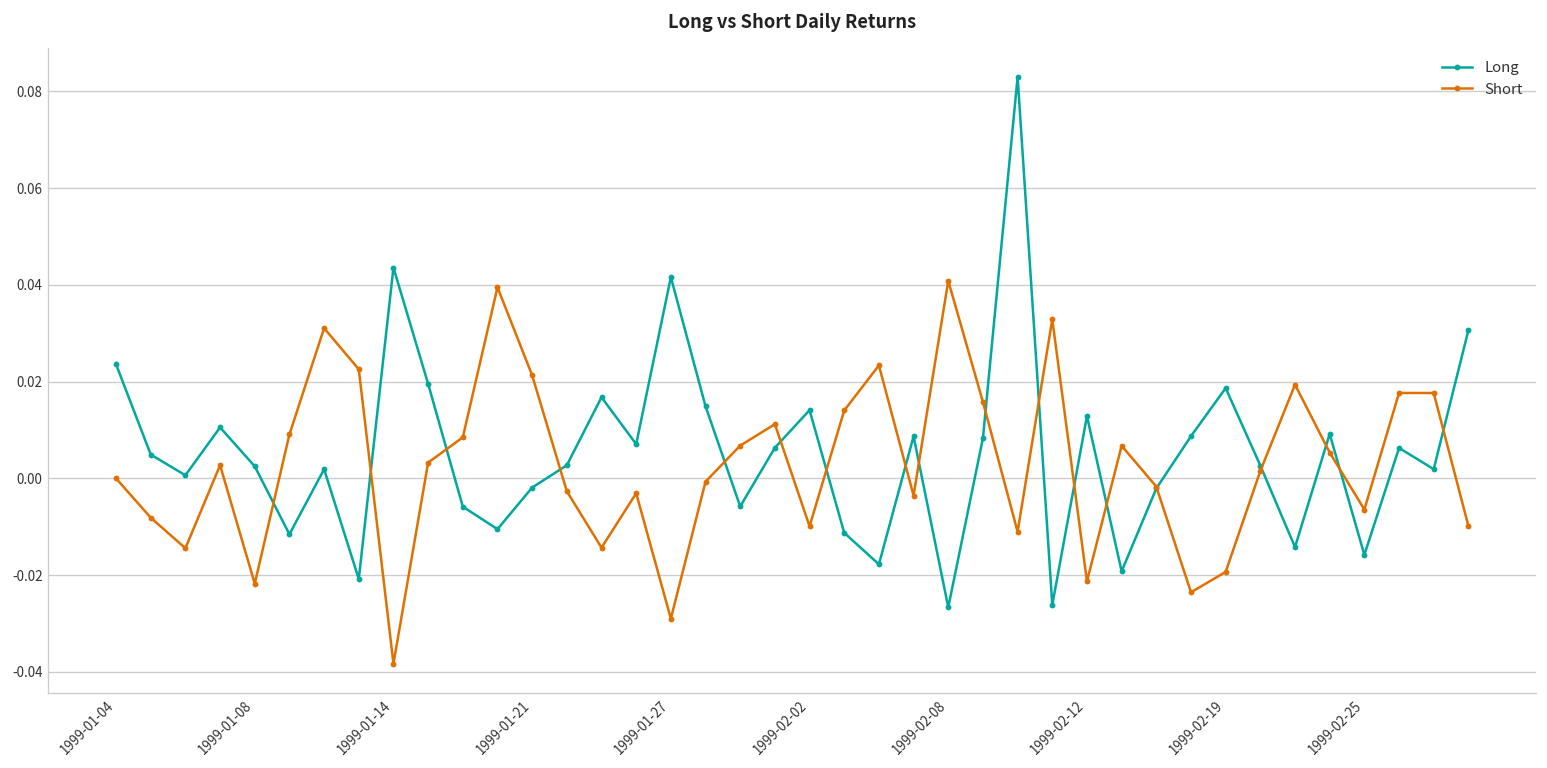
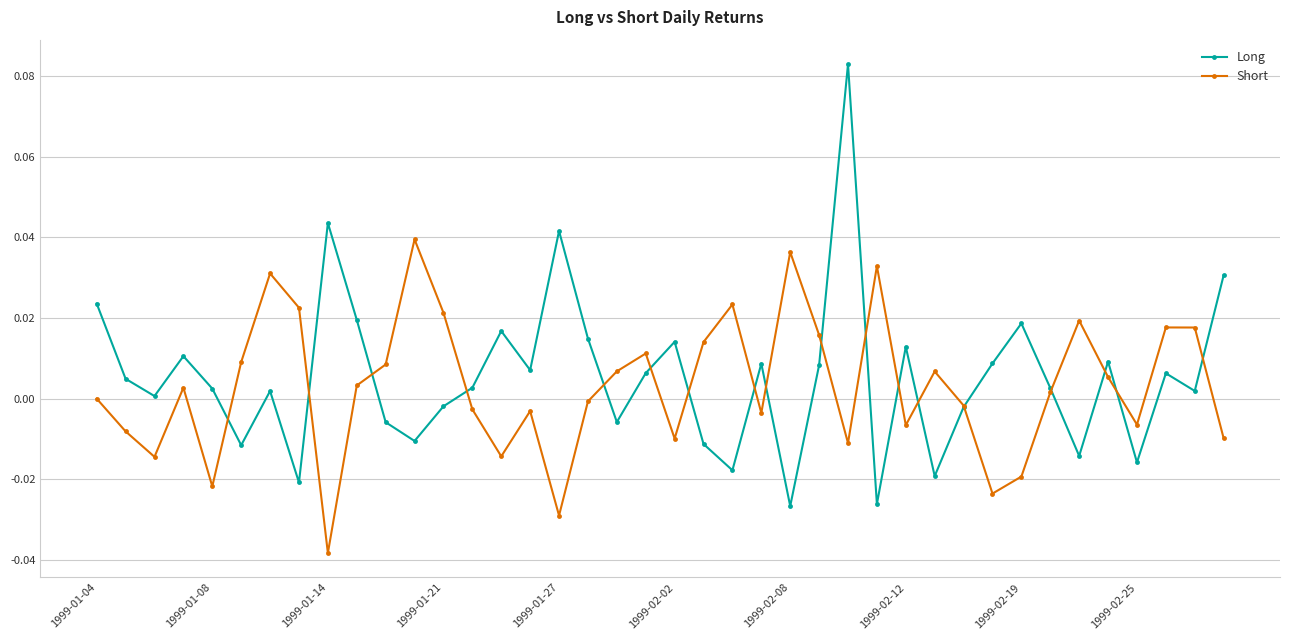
  {
    "Long": {
      "1999-01-04": 0.024,
      "1999-01-08": 0.002,
      "1999-01-14": 0.044,
      "1999-01-21": -0.002,
      "1999-01-27": 0.042,
      "1999-02-02": 0.014,
      "1999-02-08": -0.027,
      "1999-02-12": 0.013,
      "1999-02-19": 0.019,
      "1999-02-25": -0.016
    },
    "Short": {
      "1999-01-04": 0.000,
      "1999-01-08": -0.022,
      "1999-01-14": -0.038,
      "1999-01-21": 0.021,
      "1999-01-27": -0.029,
      "1999-02-02": -0.010,
-     "1999-02-08": 0.041,
-     "1999-02-12": -0.021,
+     "1999-02-08": 0.036,
+     "1999-02-12": -0.007,
      "1999-02-19": -0.019,
      "1999-02-25": -0.006
    }
  }
